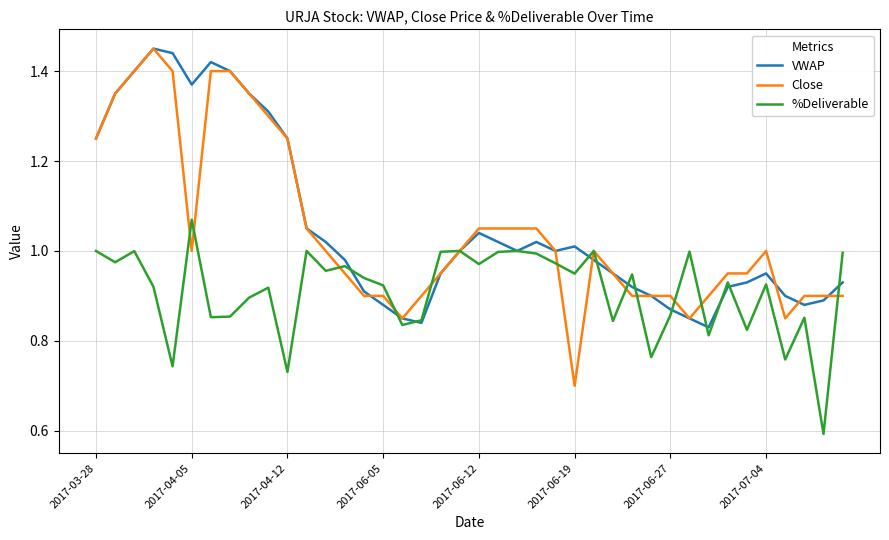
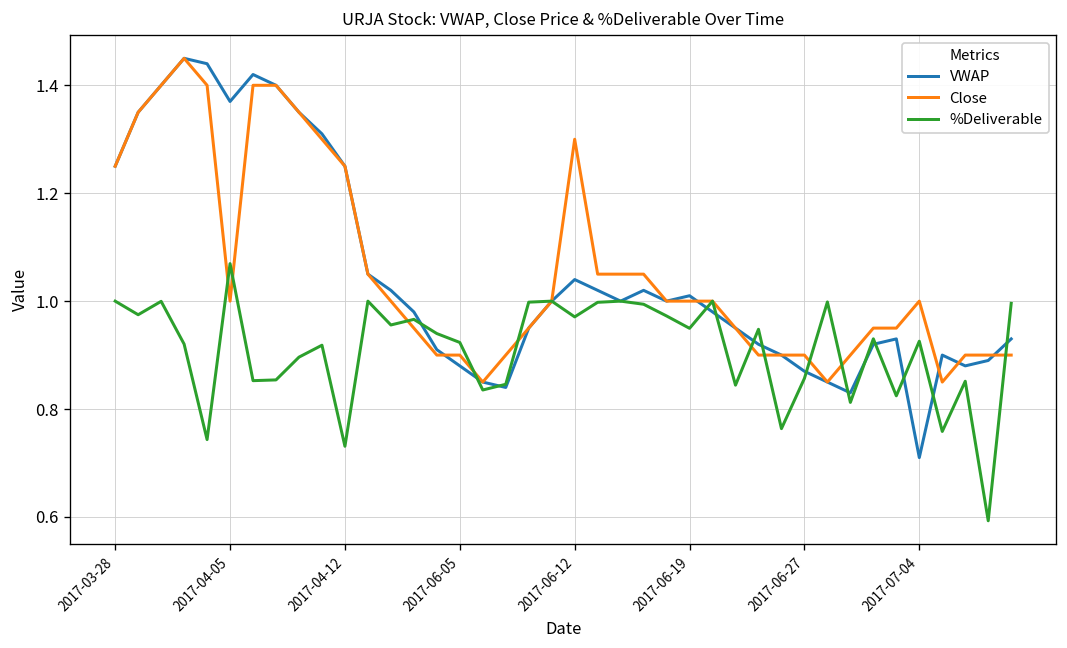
  {
    "VWAP": {
      "2017-04-05": 1.37,
      "2017-06-05": 0.88,
      "2017-06-12": 1.04,
      "2017-06-19": 1.01,
      "2017-06-27": 0.87,
-     "2017-07-04": 0.95
+     "2017-07-04": 0.71
    },
    "Close": {
      "2017-04-05": 1.00,
      "2017-06-05": 0.90,
-     "2017-06-12": 1.05,
-     "2017-06-19": 0.7,
+     "2017-06-12": 1.30,
+     "2017-06-19": 1.0,
      "2017-06-27": 0.90,
      "2017-07-04": 1.00
    },
    "%Deliverable": {
      "2017-03-28": 1.00,
      "2017-04-05": 1.07,
      "2017-04-12": 0.73,
      "2017-06-05": 0.92,
      "2017-06-12": 0.97,
      "2017-06-19": 0.95,
      "2017-06-27": 0.86,
      "2017-07-04": 0.93
    }
  }
